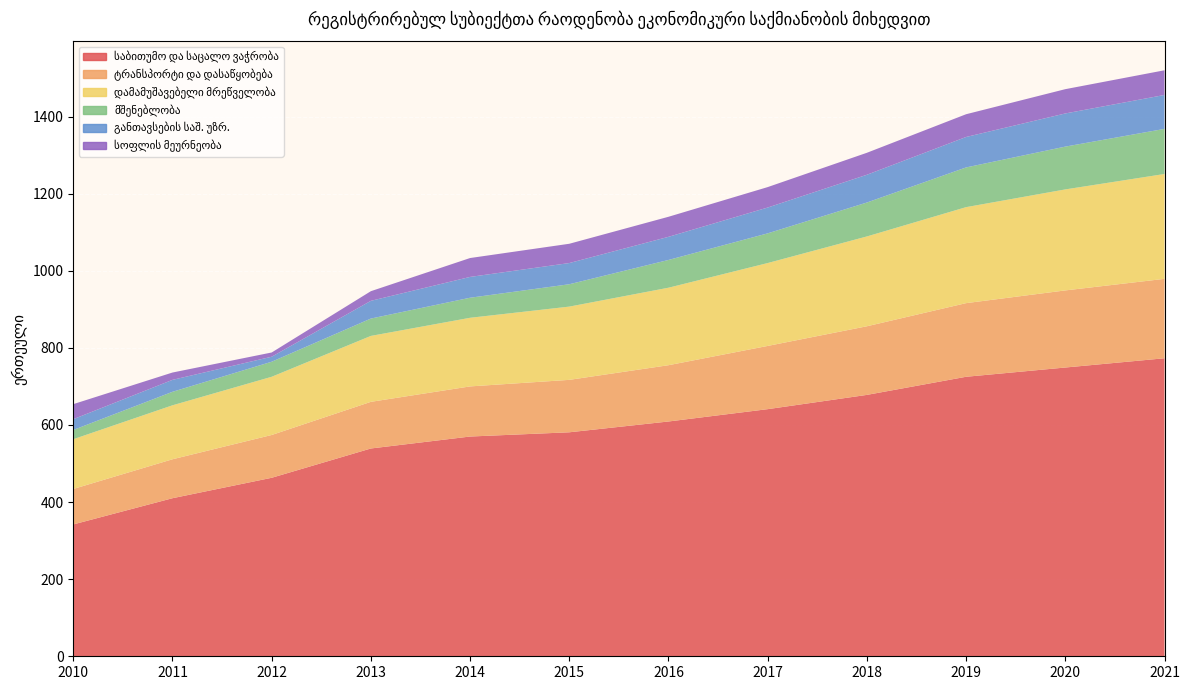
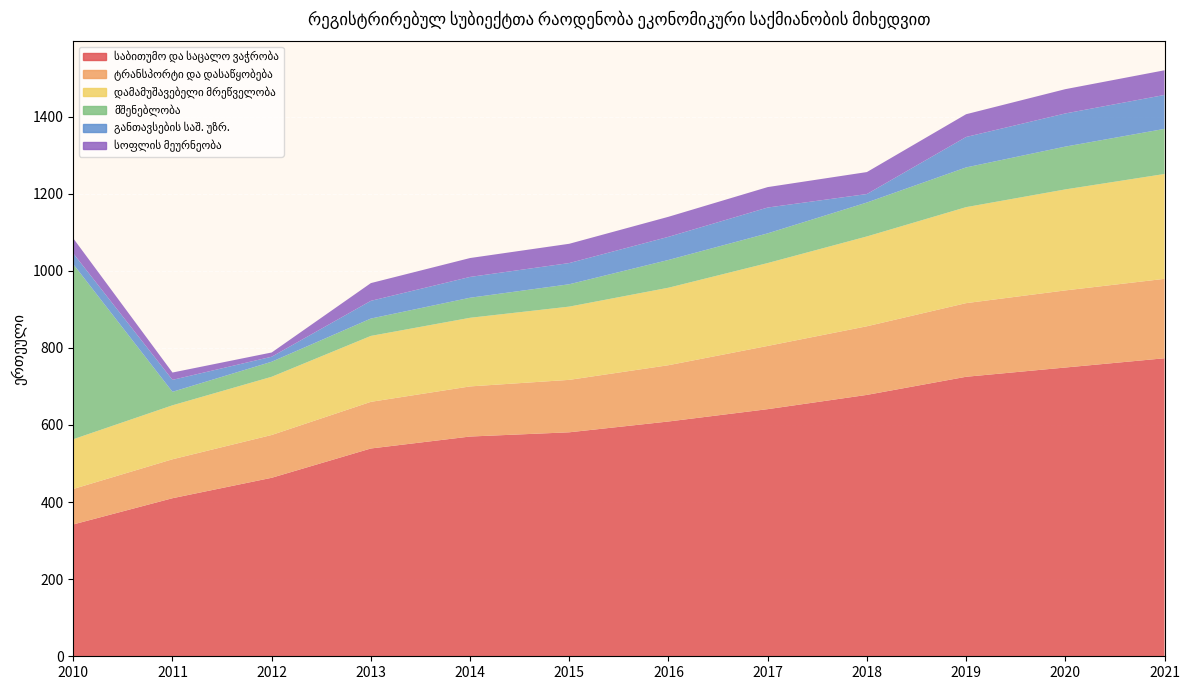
  {
    "საბითუმო და საცალო ვაჭრობა": {
      "2010": 340,
      "2011": 410,
      "2012": 460,
      "2013": 540,
      "2014": 570,
      "2015": 580,
      "2016": 610,
      "2017": 640,
      "2018": 680,
      "2019": 730,
      "2020": 750,
      "2021": 770
    },
    "მშენებლობა": {
-     "2010": 20,
+     "2010": 450,
      "2011": 40,
      "2012": 40,
      "2013": 50,
      "2014": 50,
      "2015": 60,
      "2016": 70,
      "2017": 80,
      "2018": 90,
      "2019": 100,
      "2020": 110,
      "2021": 120
    },
    "განთავსების საშ. უზრ.": {
      "2010": 30,
      "2011": 30,
      "2012": 10,
      "2013": 50,
      "2014": 50,
      "2015": 60,
      "2016": 60,
      "2017": 70,
-     "2018": 70,
+     "2018": 20,
      "2019": 80,
      "2020": 90,
      "2021": 90
    },
    "სოფლის მეურნეობა": {
      "2010": 40,
      "2011": 20,
      "2012": 10,
-     "2013": 30,
+     "2013": 50,
      "2014": 50,
      "2015": 50,
      "2016": 50,
      "2017": 50,
      "2018": 60,
      "2019": 60,
      "2020": 60,
      "2021": 60
    }
  }
